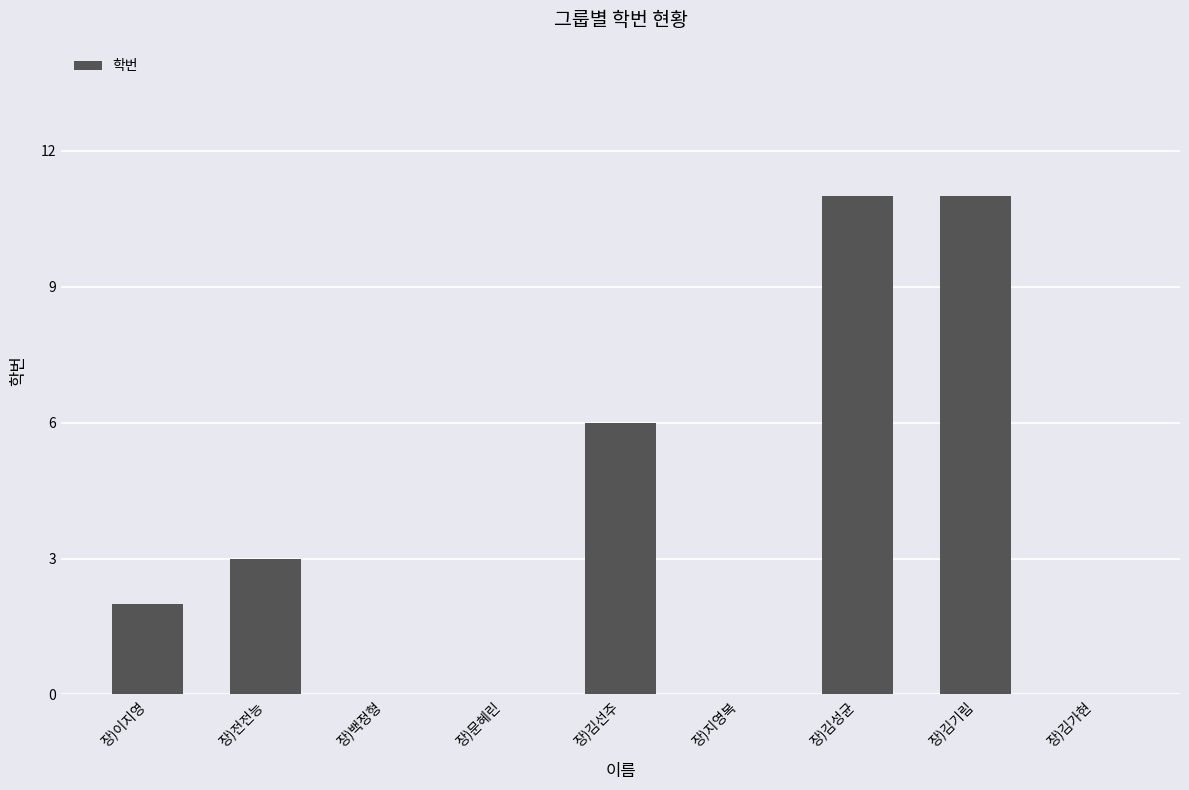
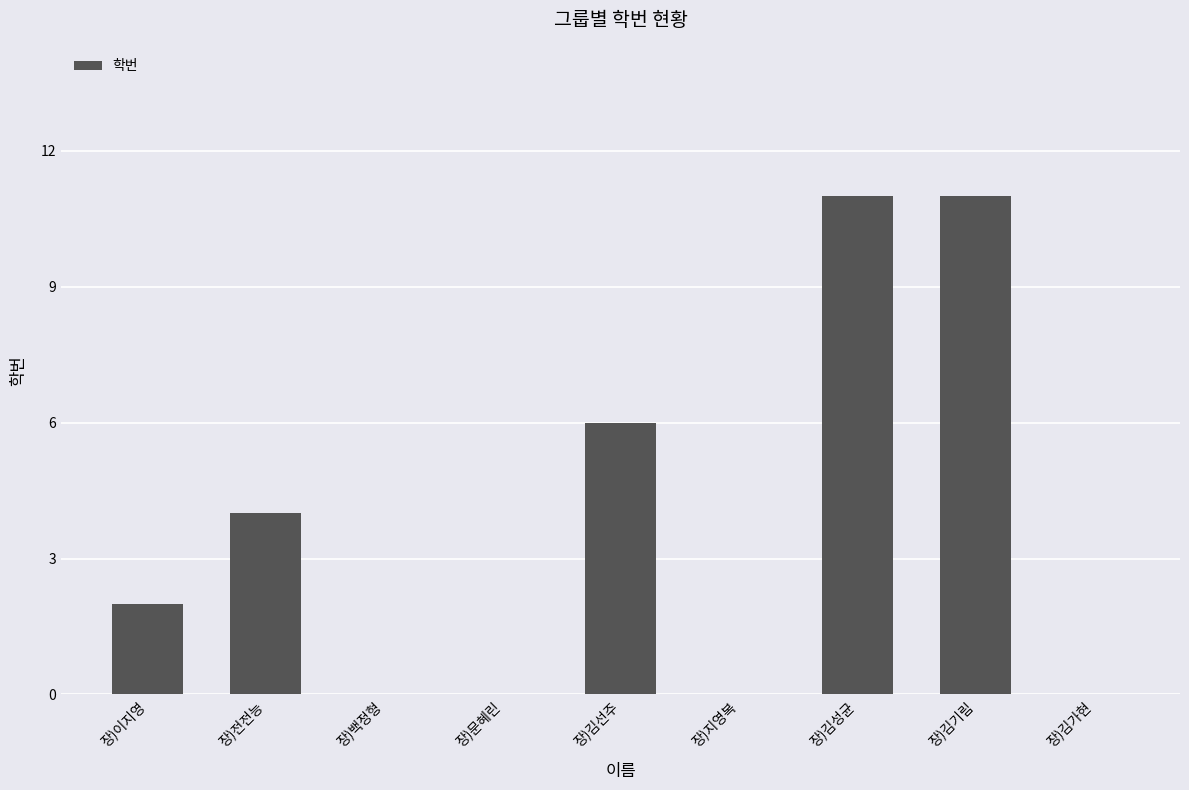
  {
    "장)이지영": 2,
-   "장)전전능": 3,
+   "장)전전능": 4,
    "장)백정형": 0,
    "장)문혜린": 0,
    "장)김선주": 6,
    "장)지영복": 0,
    "장)김성균": 11,
    "장)김기림": 11,
    "장)김가현": 0
  }
